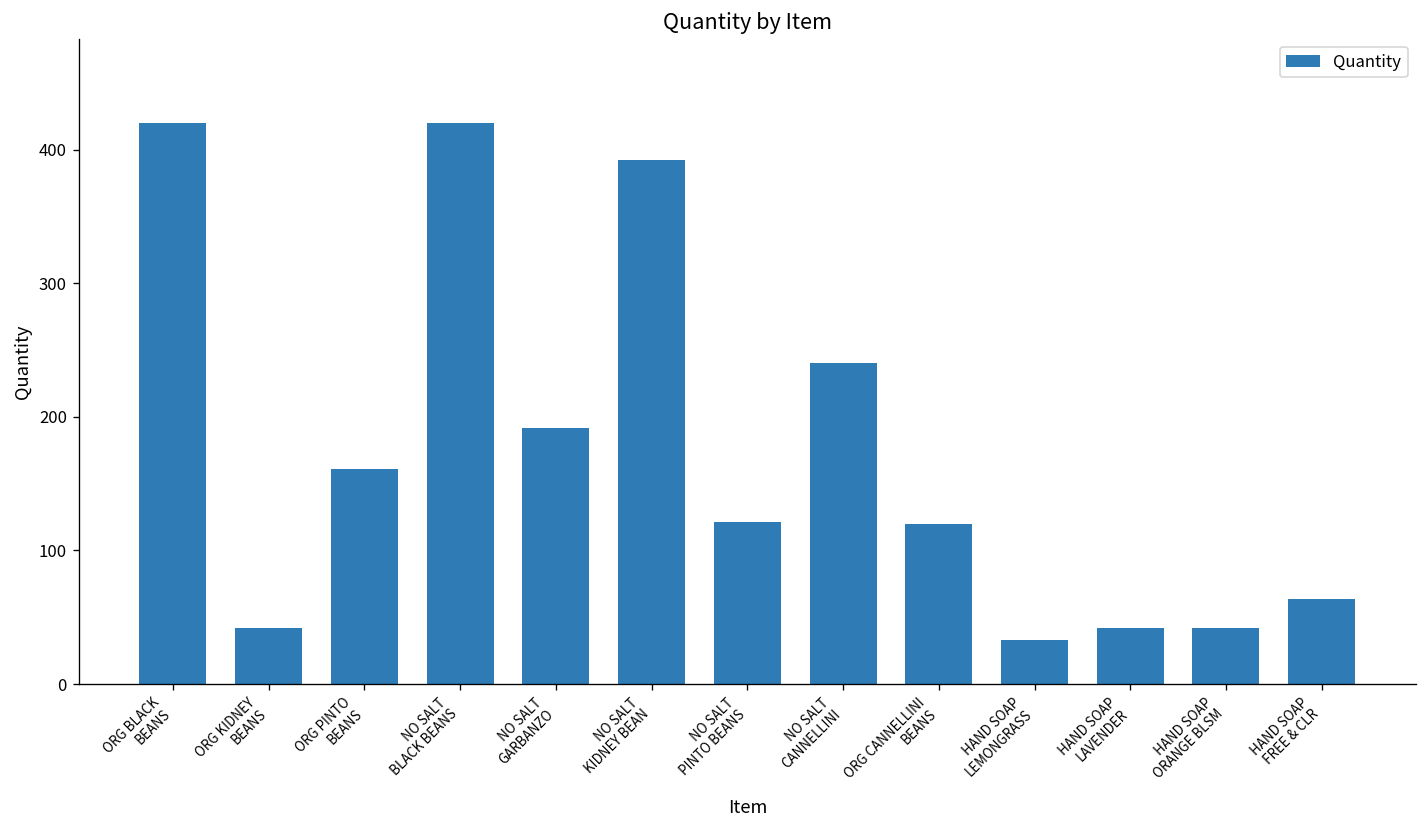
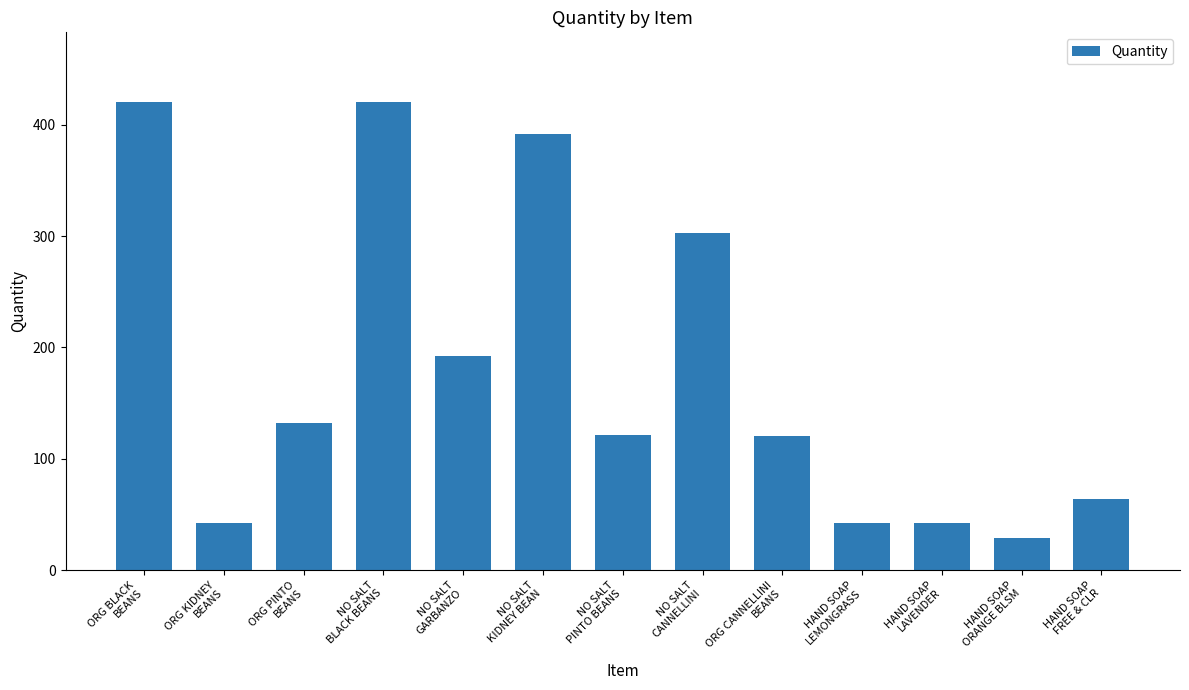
  {
    "ORG BLACK BEANS": 420,
    "ORG KIDNEY BEANS": 42,
-   "ORG PINTO BEANS": 161,
+   "ORG PINTO BEANS": 132,
    "NO SALT BLACK BEANS": 420,
    "NO SALT GARBANZO": 192,
    "NO SALT KIDNEY BEAN": 392,
    "NO SALT PINTO BEANS": 121,
-   "NO SALT CANNELLINI": 240,
+   "NO SALT CANNELLINI": 303,
    "ORG CANNELLINI BEANS": 120,
-   "HAND SOAP LEMONGRASS": 33,
+   "HAND SOAP LEMONGRASS": 42,
    "HAND SOAP LAVENDER": 42,
-   "HAND SOAP ORANGE BLSM": 42,
+   "HAND SOAP ORANGE BLSM": 29,
    "HAND SOAP FREE & CLR": 64
  }
